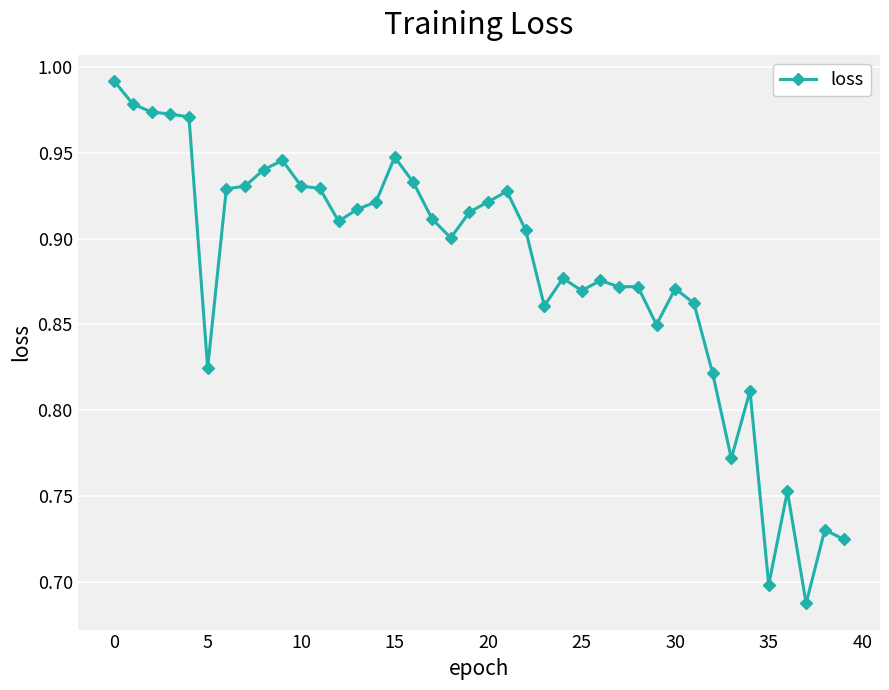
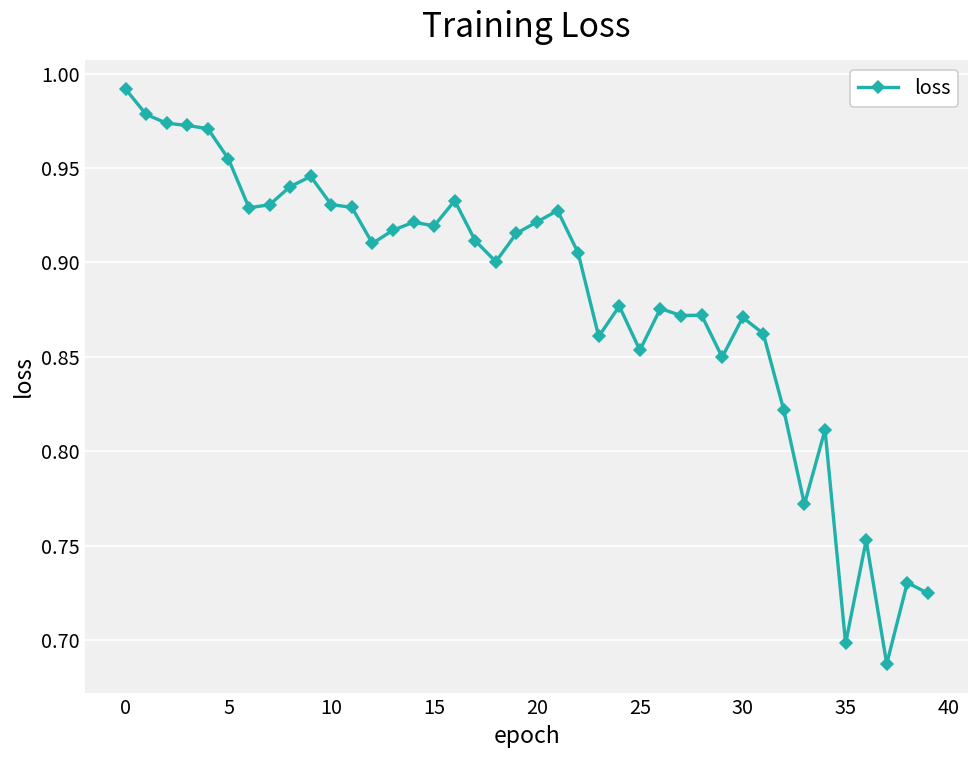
  {
    "0": 0.992,
-   "5": 0.825,
+   "5": 0.955,
    "10": 0.931,
-   "15": 0.947,
+   "15": 0.919,
    "20": 0.921,
-   "25": 0.870,
+   "25": 0.853,
    "30": 0.871,
    "35": 0.698
  }
